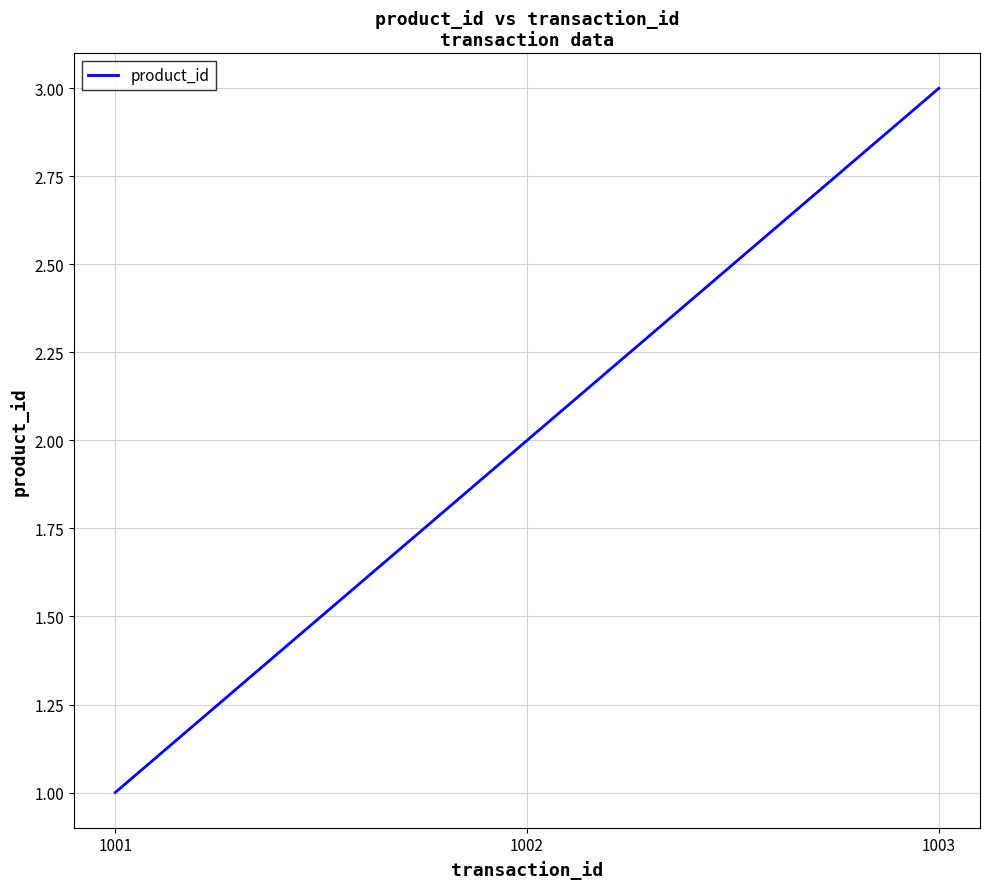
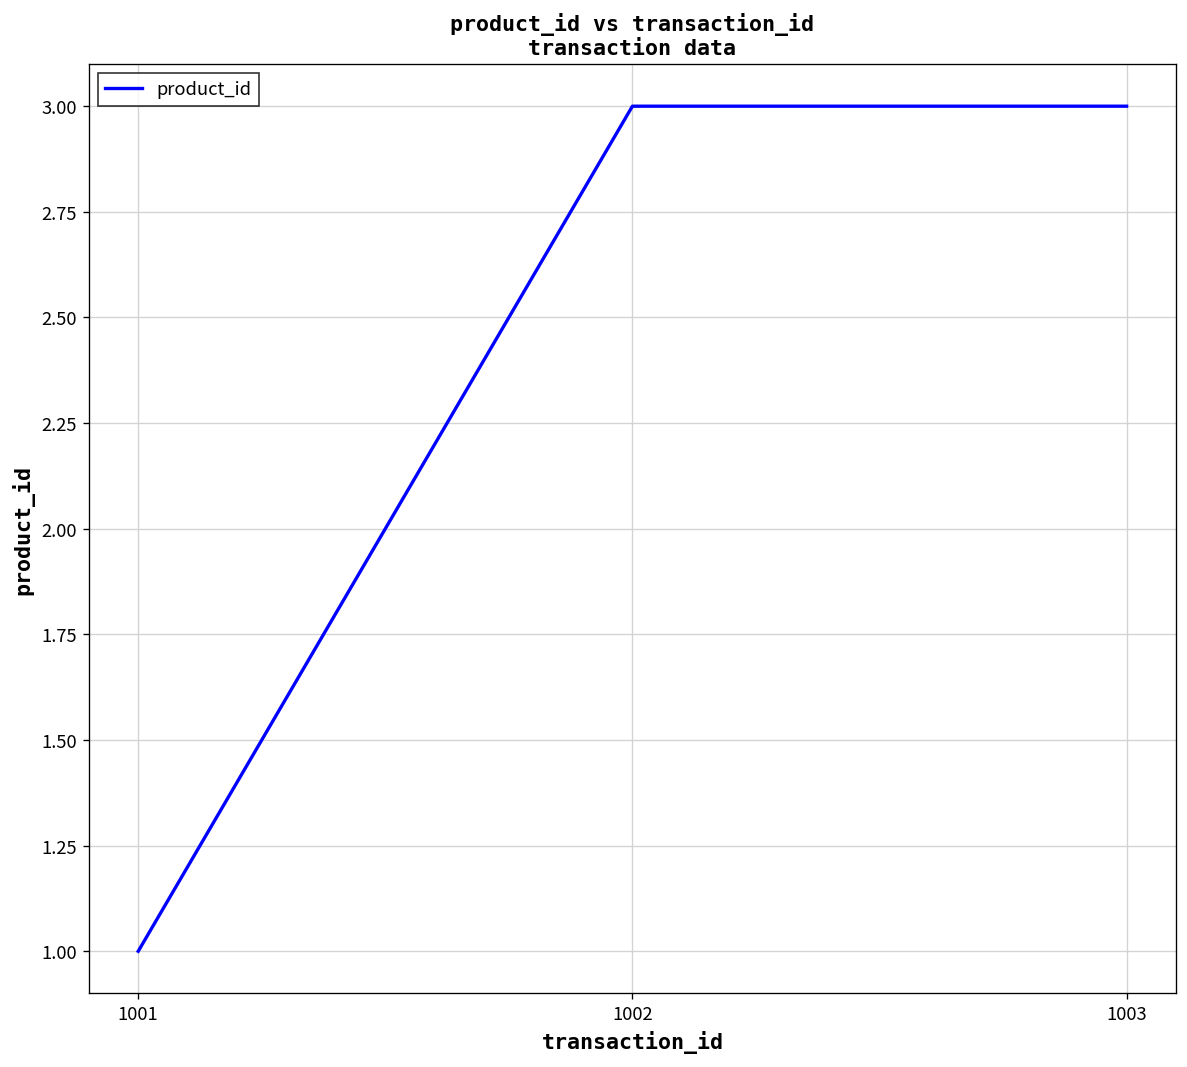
  {
    "1001": 1,
-   "1002": 2,
+   "1002": 3,
    "1003": 3
  }
